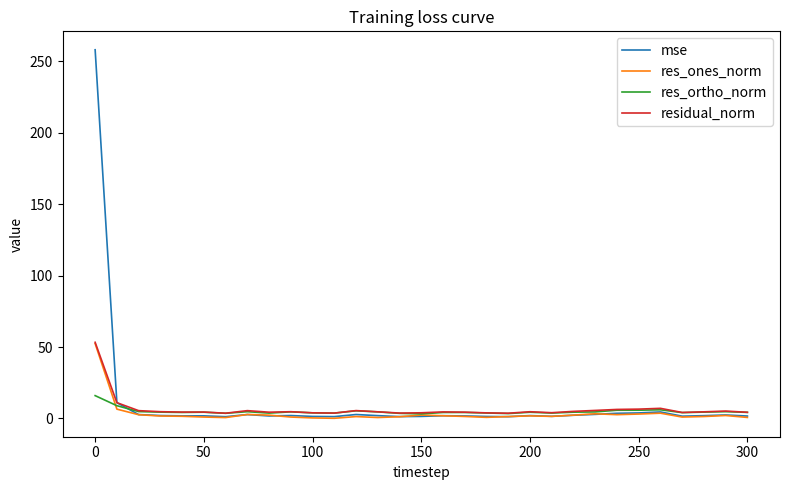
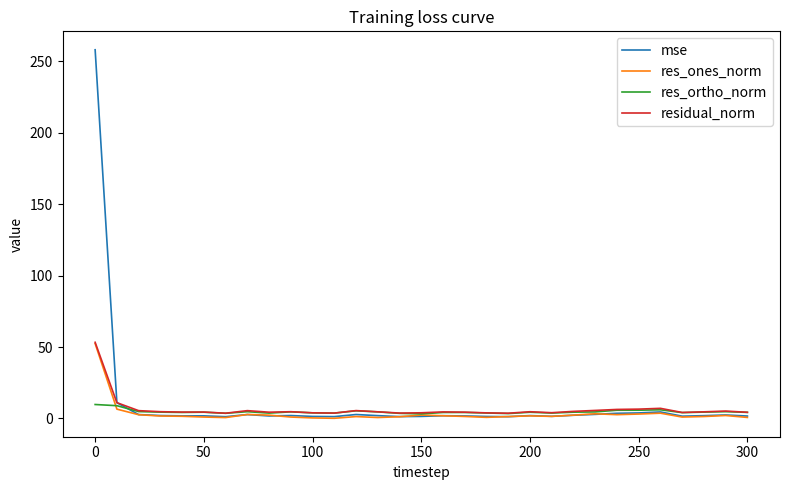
  {
    "mse": {
      "0": 258
    },
    "res_ortho_norm": {
-     "0": 16
+     "0": 10
    }
  }
